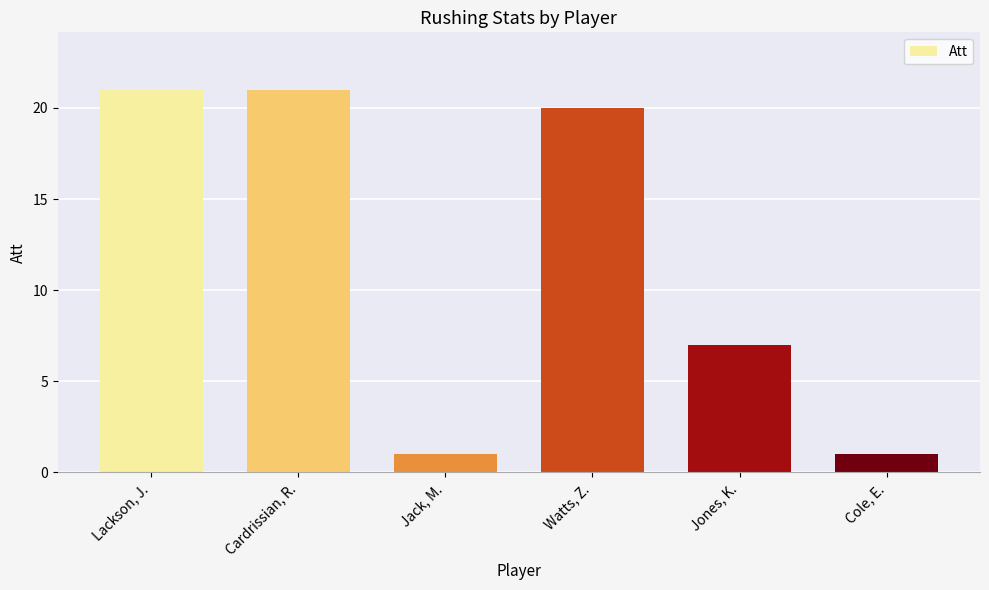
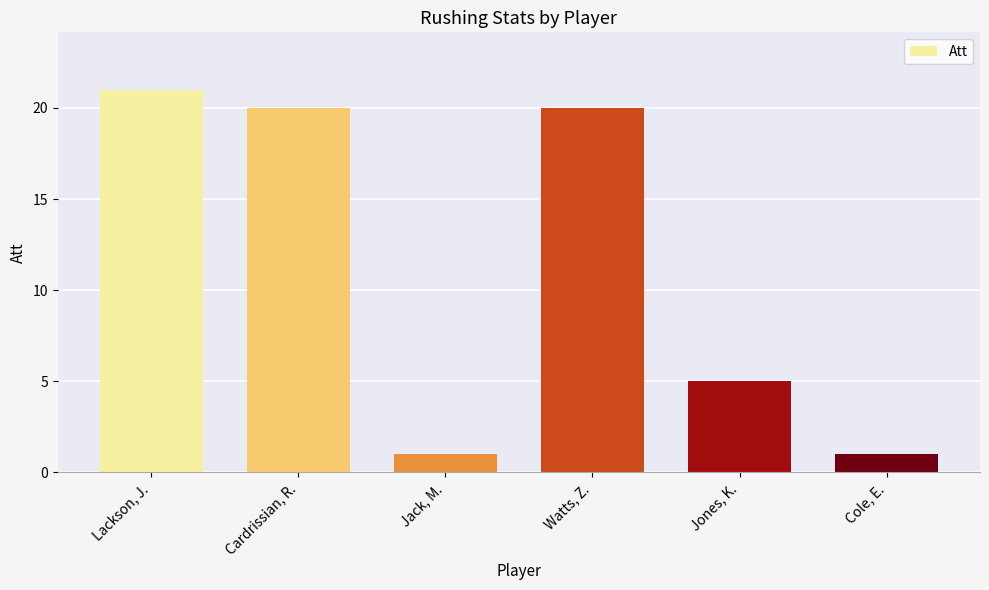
  {
    "Lackson, J.": 21,
-   "Cardrissian, R.": 21,
+   "Cardrissian, R.": 20,
    "Jack, M.": 1,
    "Watts, Z.": 20,
-   "Jones, K.": 7,
+   "Jones, K.": 5,
    "Cole, E.": 1
  }
